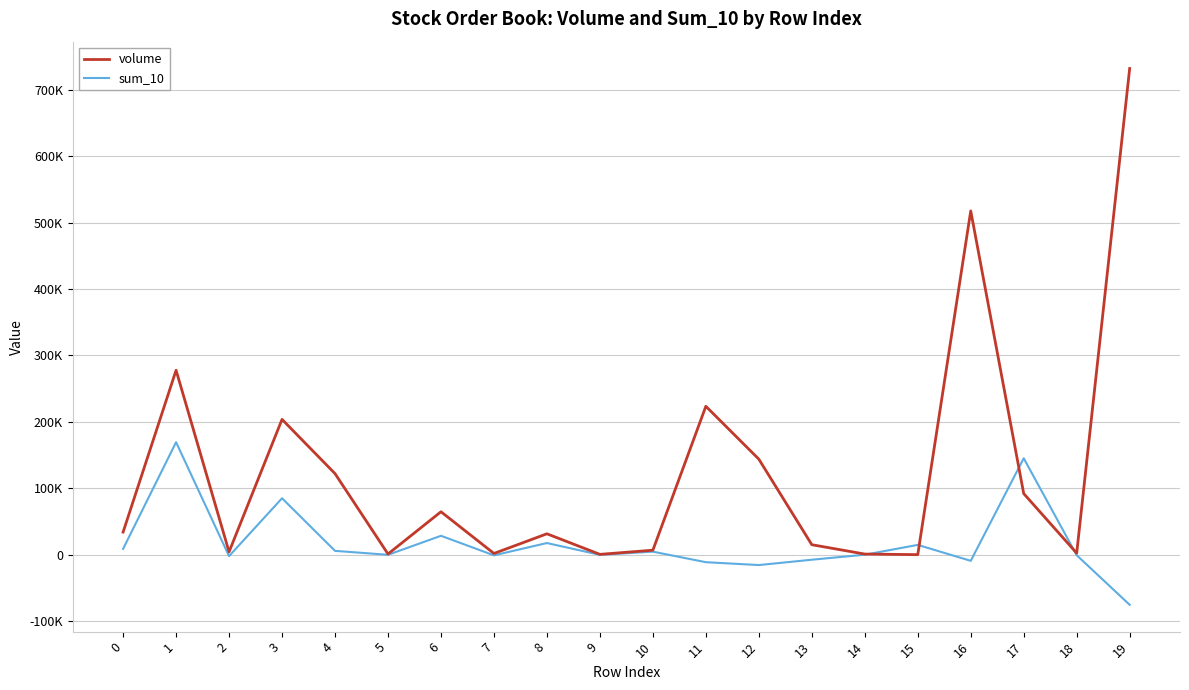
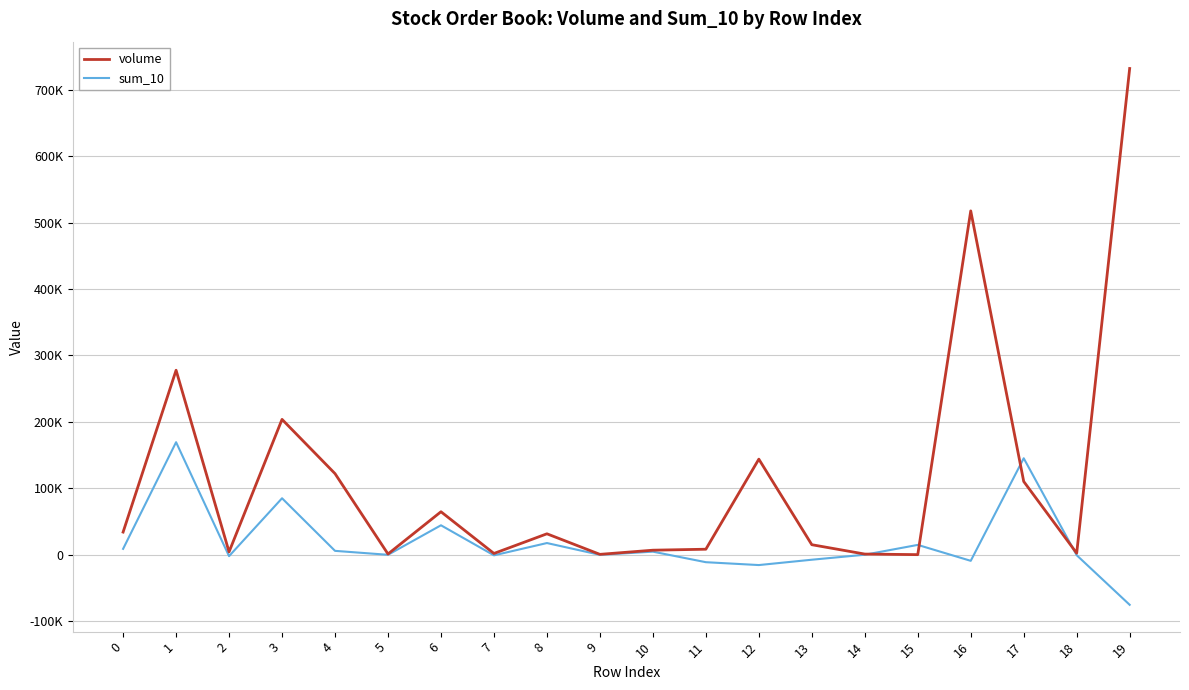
  {
    "volume": {
      "0": 30000,
      "1": 280000,
      "2": 0,
      "3": 200000,
      "4": 120000,
      "6": 60000,
      "8": 30000,
-     "11": 220000,
+     "11": 10000,
      "12": 140000,
      "13": 10000,
      "15": 0,
      "16": 520000,
-     "17": 90000,
+     "17": 110000,
      "19": 730000
    },
    "sum_10": {
      "0": 10000,
      "1": 170000,
      "2": 0,
      "3": 80000,
      "4": 10000,
-     "6": 30000,
+     "6": 40000,
      "8": 20000,
      "11": -10000,
      "12": -20000,
      "13": -10000,
      "15": 10000,
      "16": -10000,
      "17": 150000,
      "19": -80000
    }
  }
